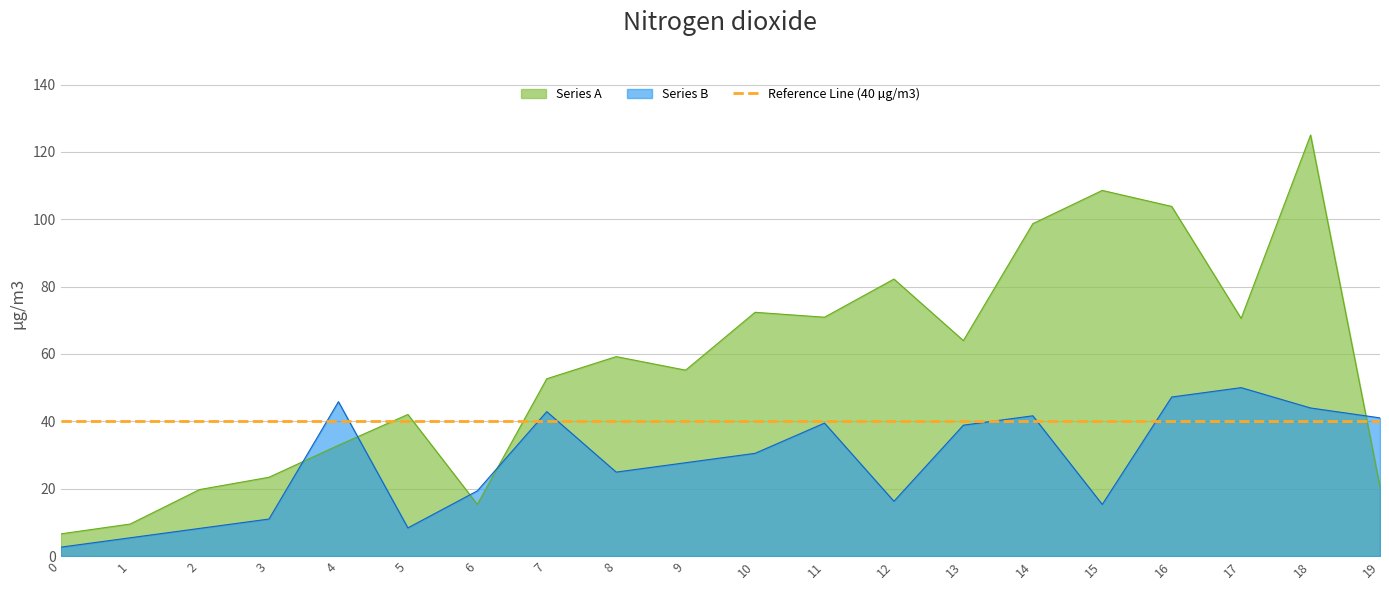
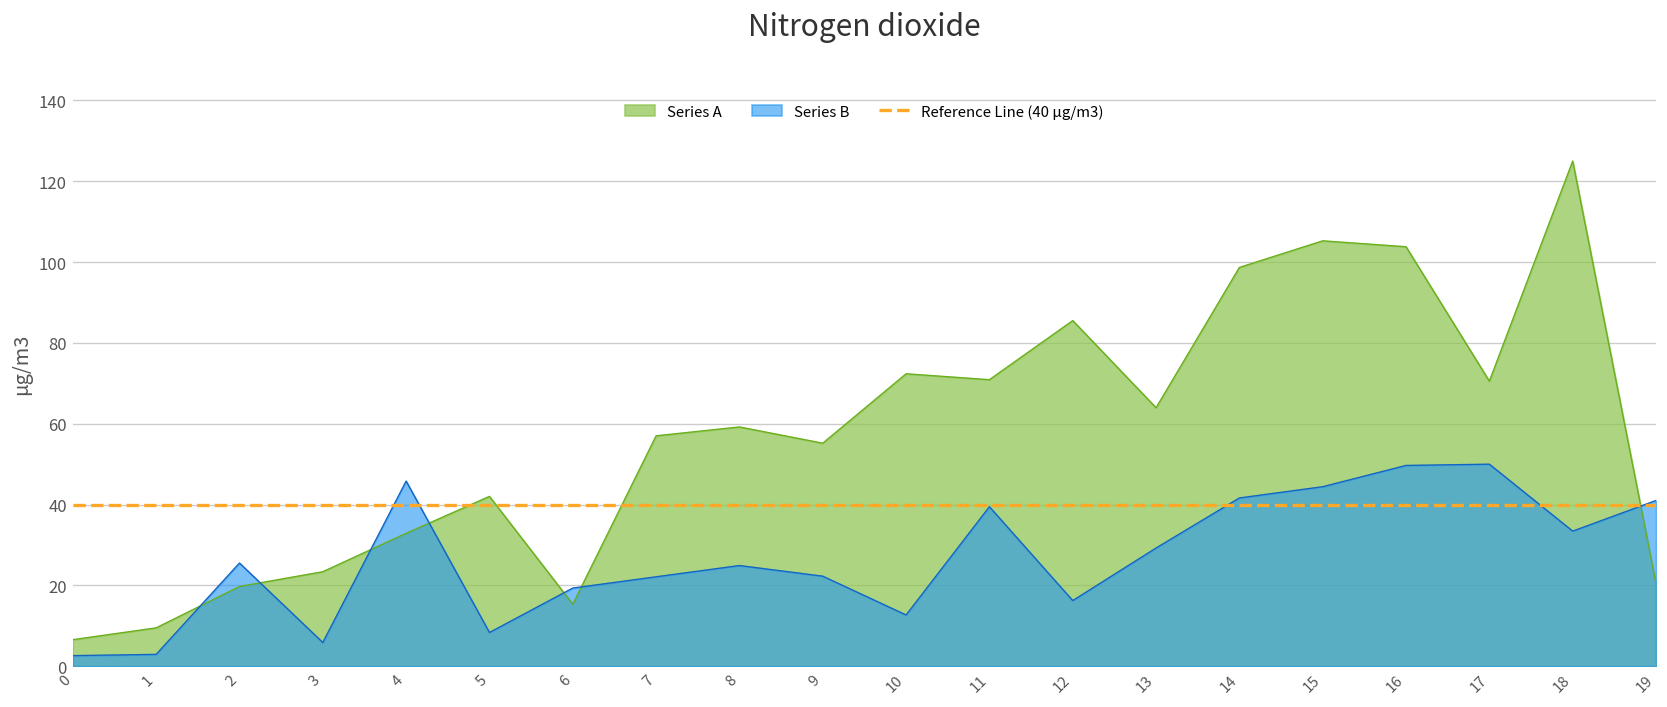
  {
    "Series A": {
      "0": 7,
      "1": 10,
      "2": 20,
      "3": 23,
      "4": 33,
      "5": 42,
      "6": 15,
-     "7": 53,
+     "7": 57,
      "8": 59,
      "9": 55,
      "10": 72,
      "11": 71,
-     "12": 82,
+     "12": 86,
      "13": 64,
      "14": 99,
-     "15": 109,
+     "15": 105,
      "16": 104,
      "17": 71,
      "18": 125,
      "19": 20
    },
    "Series B": {
      "0": 3,
-     "1": 5,
-     "2": 8,
-     "3": 11,
+     "1": 3,
+     "2": 26,
+     "3": 6,
      "4": 46,
      "5": 8,
      "6": 19,
-     "7": 43,
+     "7": 22,
      "8": 25,
-     "9": 28,
-     "10": 30,
+     "9": 22,
+     "10": 13,
      "11": 39,
      "12": 16,
-     "13": 39,
+     "13": 29,
      "14": 42,
-     "15": 15,
-     "16": 47,
+     "15": 44,
+     "16": 50,
      "17": 50,
-     "18": 44,
+     "18": 33,
      "19": 41
    }
  }
